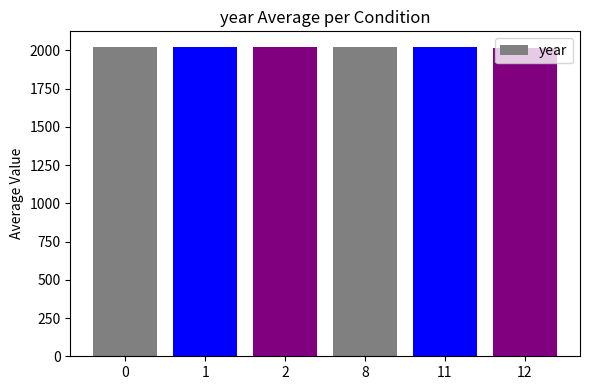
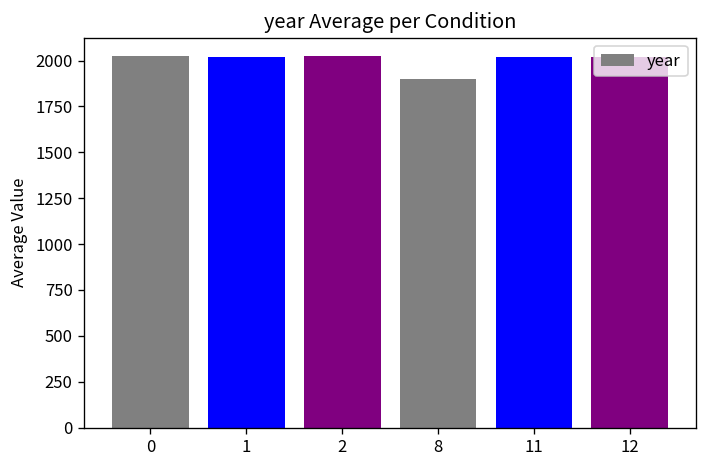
  {
    "0": 2020,
    "1": 2020,
    "2": 2020,
-   "8": 2020,
+   "8": 1900,
    "11": 2020
  }
